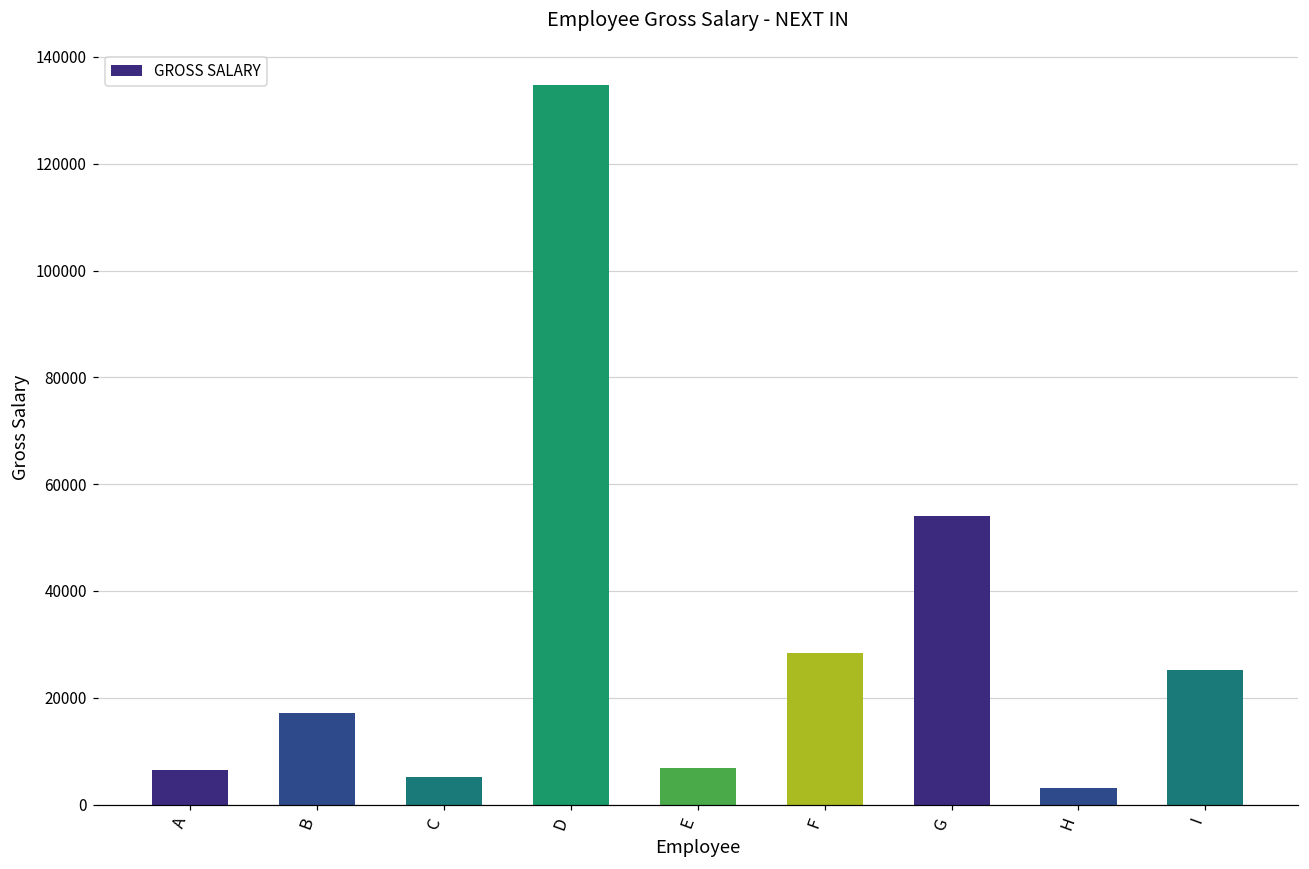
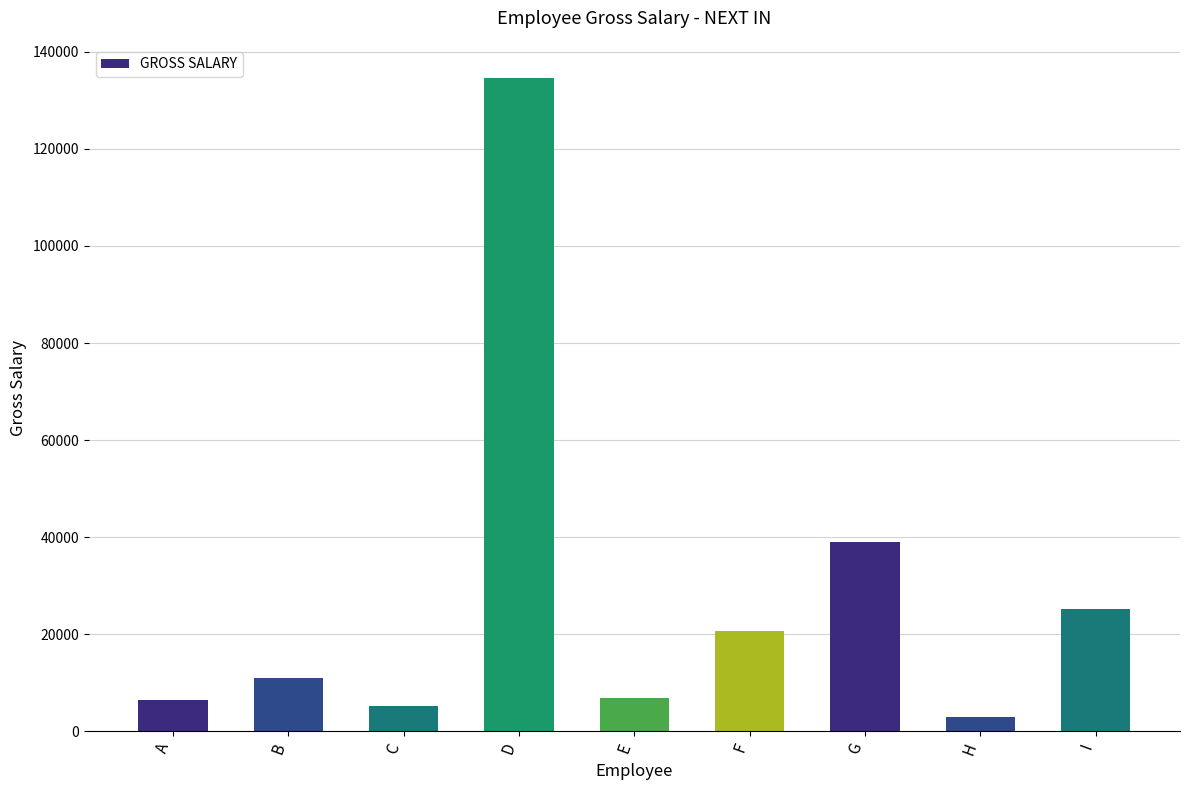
  {
    "A": 7000,
-   "B": 17000,
+   "B": 11000,
    "C": 5000,
    "D": 135000,
    "E": 7000,
-   "F": 28000,
-   "G": 54000,
+   "F": 21000,
+   "G": 39000,
    "H": 3000,
    "I": 25000
  }
